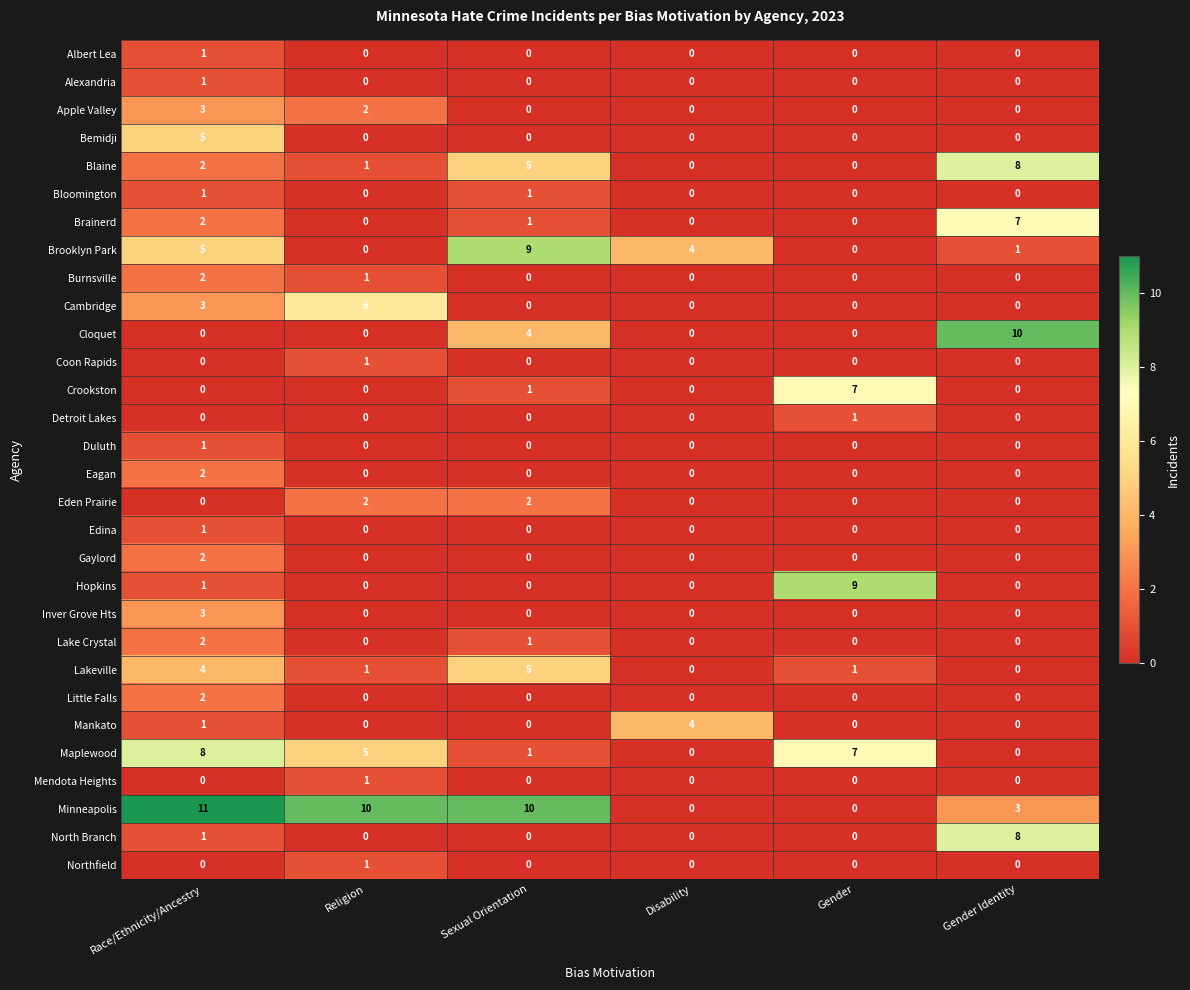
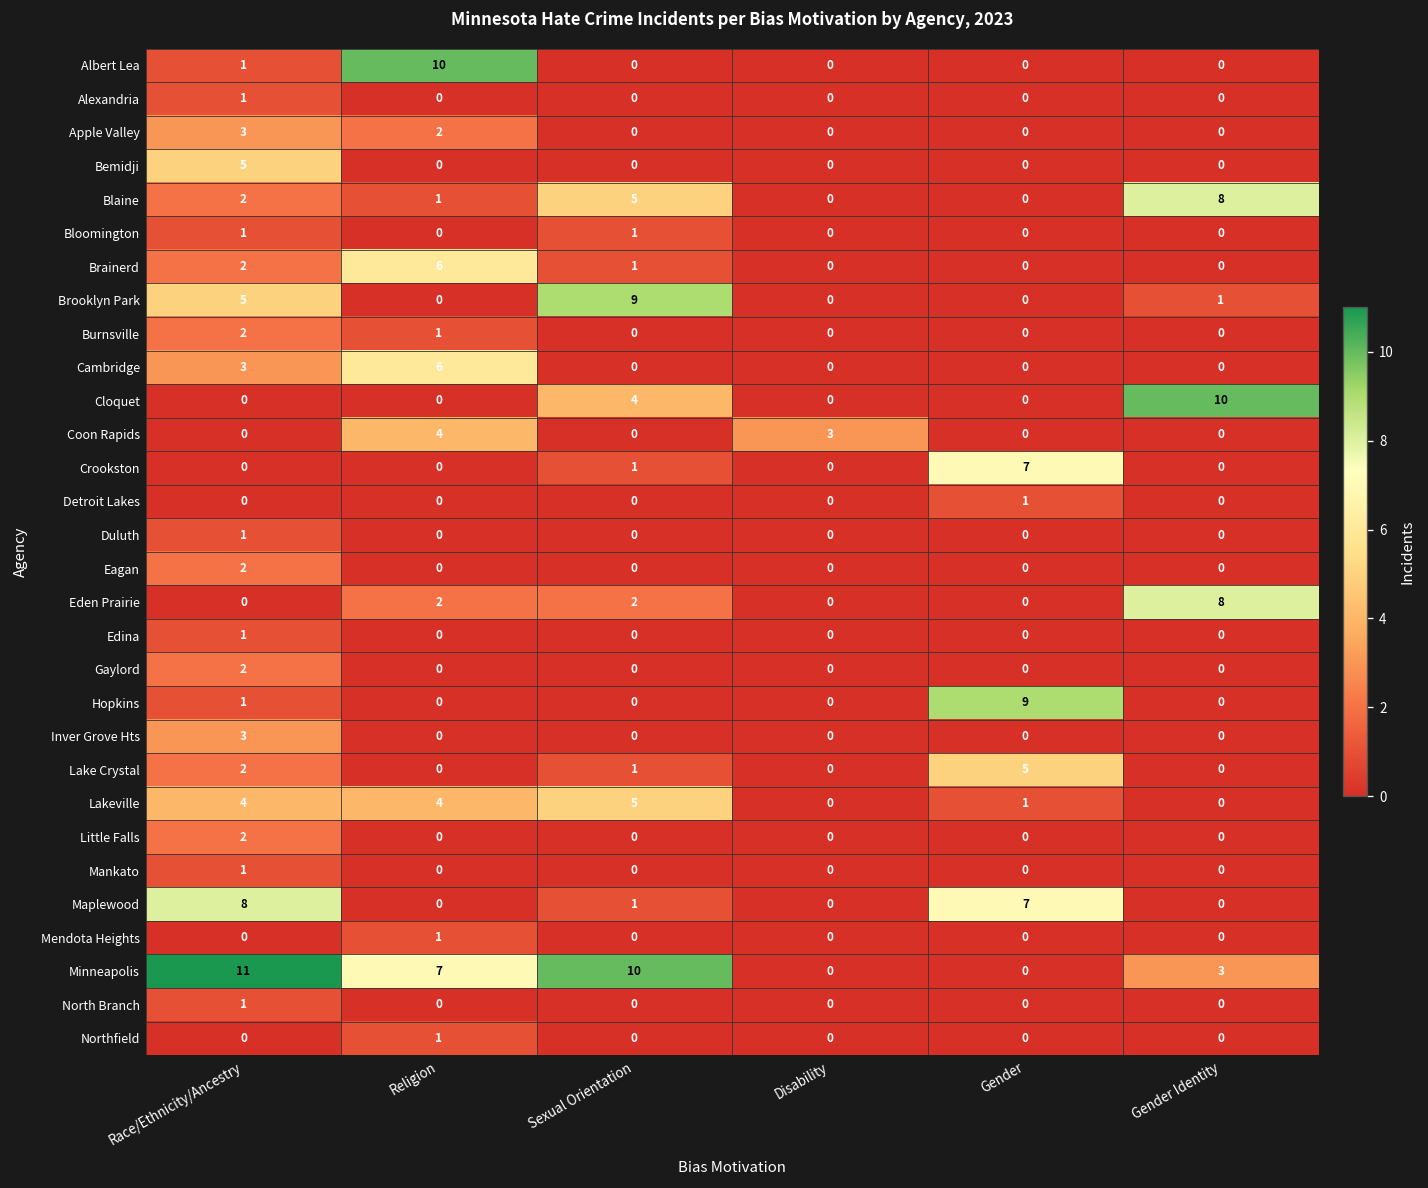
  {
    "Albert Lea": {
      "Race/Ethnicity/Ancestry": 1,
-     "Religion": 0,
+     "Religion": 10,
      "Sexual Orientation": 0,
      "Disability": 0,
      "Gender": 0,
      "Gender Identity": 0
    },
    "Alexandria": {
      "Race/Ethnicity/Ancestry": 1,
      "Religion": 0,
      "Sexual Orientation": 0,
      "Disability": 0,
      "Gender": 0,
      "Gender Identity": 0
    },
    "Apple Valley": {
      "Race/Ethnicity/Ancestry": 3,
      "Religion": 2,
      "Sexual Orientation": 0,
      "Disability": 0,
      "Gender": 0,
      "Gender Identity": 0
    },
    "Bemidji": {
      "Race/Ethnicity/Ancestry": 5,
      "Religion": 0,
      "Sexual Orientation": 0,
      "Disability": 0,
      "Gender": 0,
      "Gender Identity": 0
    },
    "Blaine": {
      "Race/Ethnicity/Ancestry": 2,
      "Religion": 1,
      "Sexual Orientation": 5,
      "Disability": 0,
      "Gender": 0,
      "Gender Identity": 8
    },
    "Bloomington": {
      "Race/Ethnicity/Ancestry": 1,
      "Religion": 0,
      "Sexual Orientation": 1,
      "Disability": 0,
      "Gender": 0,
      "Gender Identity": 0
    },
    "Brainerd": {
      "Race/Ethnicity/Ancestry": 2,
-     "Religion": 0,
+     "Religion": 6,
      "Sexual Orientation": 1,
      "Disability": 0,
      "Gender": 0,
-     "Gender Identity": 7
+     "Gender Identity": 0
    },
    "Brooklyn Park": {
      "Race/Ethnicity/Ancestry": 5,
      "Religion": 0,
      "Sexual Orientation": 9,
-     "Disability": 4,
+     "Disability": 0,
      "Gender": 0,
      "Gender Identity": 1
    },
    "Burnsville": {
      "Race/Ethnicity/Ancestry": 2,
      "Religion": 1,
      "Sexual Orientation": 0,
      "Disability": 0,
      "Gender": 0,
      "Gender Identity": 0
    },
    "Cambridge": {
      "Race/Ethnicity/Ancestry": 3,
      "Religion": 6,
      "Sexual Orientation": 0,
      "Disability": 0,
      "Gender": 0,
      "Gender Identity": 0
    },
    "Cloquet": {
      "Race/Ethnicity/Ancestry": 0,
      "Religion": 0,
      "Sexual Orientation": 4,
      "Disability": 0,
      "Gender": 0,
      "Gender Identity": 10
    },
    "Coon Rapids": {
      "Race/Ethnicity/Ancestry": 0,
-     "Religion": 1,
+     "Religion": 4,
      "Sexual Orientation": 0,
-     "Disability": 0,
+     "Disability": 3,
      "Gender": 0,
      "Gender Identity": 0
    },
    "Crookston": {
      "Race/Ethnicity/Ancestry": 0,
      "Religion": 0,
      "Sexual Orientation": 1,
      "Disability": 0,
      "Gender": 7,
      "Gender Identity": 0
    },
    "Detroit Lakes": {
      "Race/Ethnicity/Ancestry": 0,
      "Religion": 0,
      "Sexual Orientation": 0,
      "Disability": 0,
      "Gender": 1,
      "Gender Identity": 0
    },
    "Duluth": {
      "Race/Ethnicity/Ancestry": 1,
      "Religion": 0,
      "Sexual Orientation": 0,
      "Disability": 0,
      "Gender": 0,
      "Gender Identity": 0
    },
    "Eagan": {
      "Race/Ethnicity/Ancestry": 2,
      "Religion": 0,
      "Sexual Orientation": 0,
      "Disability": 0,
      "Gender": 0,
      "Gender Identity": 0
    },
    "Eden Prairie": {
      "Race/Ethnicity/Ancestry": 0,
      "Religion": 2,
      "Sexual Orientation": 2,
      "Disability": 0,
      "Gender": 0,
-     "Gender Identity": 0
+     "Gender Identity": 8
    },
    "Edina": {
      "Race/Ethnicity/Ancestry": 1,
      "Religion": 0,
      "Sexual Orientation": 0,
      "Disability": 0,
      "Gender": 0,
      "Gender Identity": 0
    },
    "Gaylord": {
      "Race/Ethnicity/Ancestry": 2,
      "Religion": 0,
      "Sexual Orientation": 0,
      "Disability": 0,
      "Gender": 0,
      "Gender Identity": 0
    },
    "Hopkins": {
      "Race/Ethnicity/Ancestry": 1,
      "Religion": 0,
      "Sexual Orientation": 0,
      "Disability": 0,
      "Gender": 9,
      "Gender Identity": 0
    },
    "Inver Grove Hts": {
      "Race/Ethnicity/Ancestry": 3,
      "Religion": 0,
      "Sexual Orientation": 0,
      "Disability": 0,
      "Gender": 0,
      "Gender Identity": 0
    },
    "Lake Crystal": {
      "Race/Ethnicity/Ancestry": 2,
      "Religion": 0,
      "Sexual Orientation": 1,
      "Disability": 0,
-     "Gender": 0,
+     "Gender": 5,
      "Gender Identity": 0
    },
    "Lakeville": {
      "Race/Ethnicity/Ancestry": 4,
-     "Religion": 1,
+     "Religion": 4,
      "Sexual Orientation": 5,
      "Disability": 0,
      "Gender": 1,
      "Gender Identity": 0
    },
    "Little Falls": {
      "Race/Ethnicity/Ancestry": 2,
      "Religion": 0,
      "Sexual Orientation": 0,
      "Disability": 0,
      "Gender": 0,
      "Gender Identity": 0
    },
    "Mankato": {
      "Race/Ethnicity/Ancestry": 1,
      "Religion": 0,
      "Sexual Orientation": 0,
-     "Disability": 4,
+     "Disability": 0,
      "Gender": 0,
      "Gender Identity": 0
    },
    "Maplewood": {
      "Race/Ethnicity/Ancestry": 8,
-     "Religion": 5,
+     "Religion": 0,
      "Sexual Orientation": 1,
      "Disability": 0,
      "Gender": 7,
      "Gender Identity": 0
    },
    "Mendota Heights": {
      "Race/Ethnicity/Ancestry": 0,
      "Religion": 1,
      "Sexual Orientation": 0,
      "Disability": 0,
      "Gender": 0,
      "Gender Identity": 0
    },
    "Minneapolis": {
      "Race/Ethnicity/Ancestry": 11,
-     "Religion": 10,
+     "Religion": 7,
      "Sexual Orientation": 10,
      "Disability": 0,
      "Gender": 0,
      "Gender Identity": 3
    },
    "North Branch": {
      "Race/Ethnicity/Ancestry": 1,
      "Religion": 0,
      "Sexual Orientation": 0,
      "Disability": 0,
      "Gender": 0,
-     "Gender Identity": 8
+     "Gender Identity": 0
    },
    "Northfield": {
      "Race/Ethnicity/Ancestry": 0,
      "Religion": 1,
      "Sexual Orientation": 0,
      "Disability": 0,
      "Gender": 0,
      "Gender Identity": 0
    }
  }
